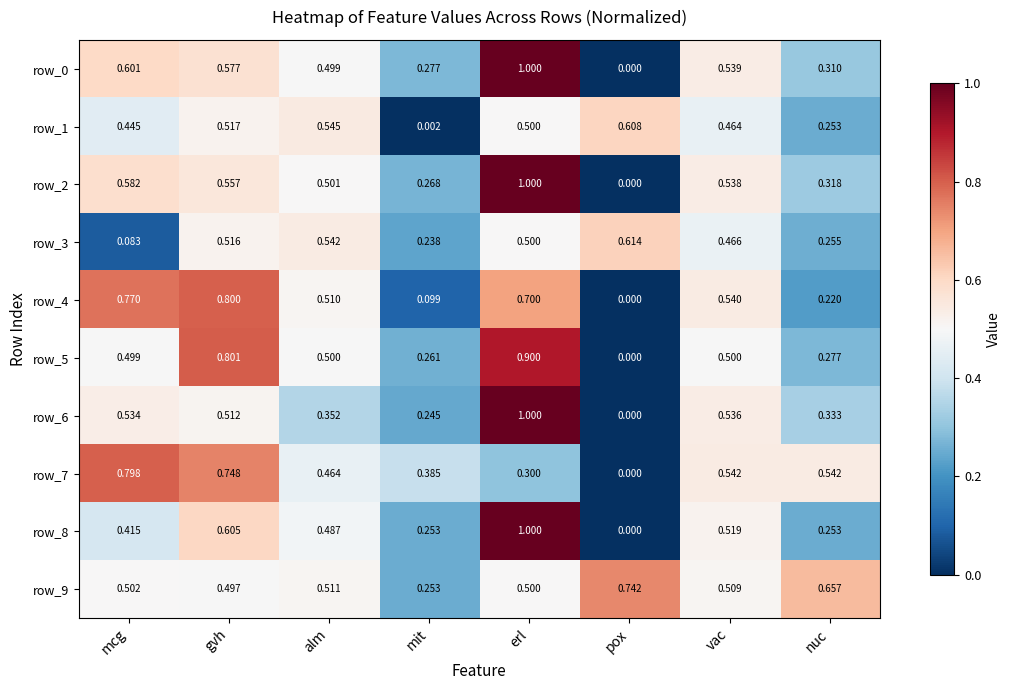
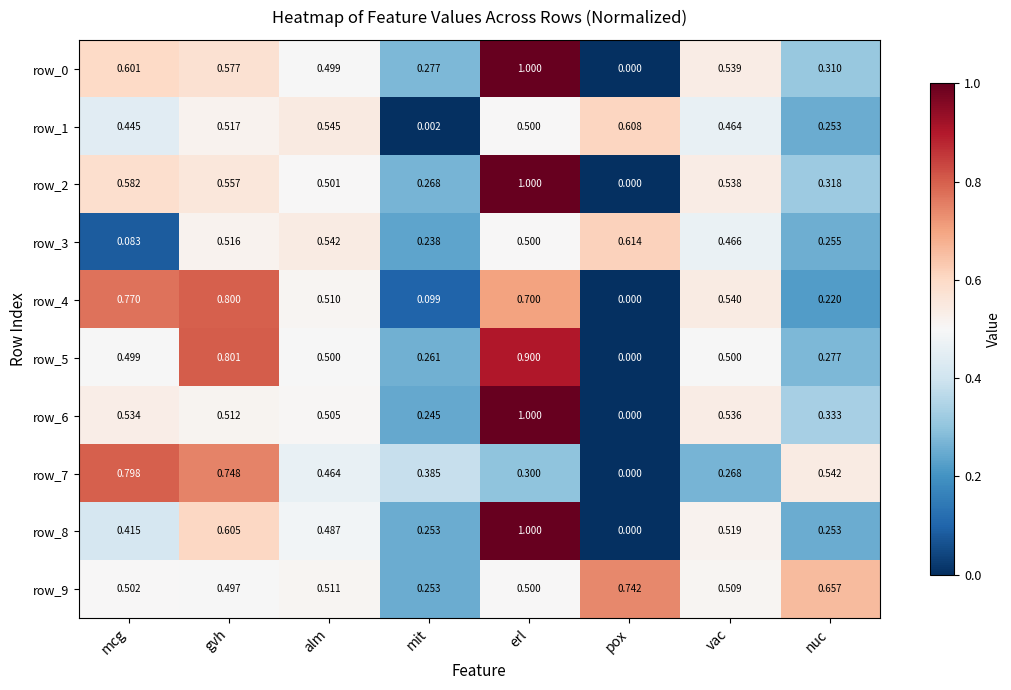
  {
    "row_0": {
      "mcg": 0.601,
      "gvh": 0.577,
      "alm": 0.499,
      "mit": 0.277,
      "erl": 1.000,
      "pox": 0.000,
      "vac": 0.539,
      "nuc": 0.310
    },
    "row_1": {
      "mcg": 0.445,
      "gvh": 0.517,
      "alm": 0.545,
      "mit": 0.002,
      "erl": 0.500,
      "pox": 0.608,
      "vac": 0.464,
      "nuc": 0.253
    },
    "row_2": {
      "mcg": 0.582,
      "gvh": 0.557,
      "alm": 0.501,
      "mit": 0.268,
      "erl": 1.000,
      "pox": 0.000,
      "vac": 0.538,
      "nuc": 0.318
    },
    "row_3": {
      "mcg": 0.083,
      "gvh": 0.516,
      "alm": 0.542,
      "mit": 0.238,
      "erl": 0.500,
      "pox": 0.614,
      "vac": 0.466,
      "nuc": 0.255
    },
    "row_4": {
      "mcg": 0.770,
      "gvh": 0.800,
      "alm": 0.510,
      "mit": 0.099,
      "erl": 0.700,
      "pox": 0.000,
      "vac": 0.540,
      "nuc": 0.220
    },
    "row_5": {
      "mcg": 0.499,
      "gvh": 0.801,
      "alm": 0.500,
      "mit": 0.261,
      "erl": 0.900,
      "pox": 0.000,
      "vac": 0.500,
      "nuc": 0.277
    },
    "row_6": {
      "mcg": 0.534,
      "gvh": 0.512,
-     "alm": 0.352,
+     "alm": 0.505,
      "mit": 0.245,
      "erl": 1.000,
      "pox": 0.000,
      "vac": 0.536,
      "nuc": 0.333
    },
    "row_7": {
      "mcg": 0.798,
      "gvh": 0.748,
      "alm": 0.464,
      "mit": 0.385,
      "erl": 0.300,
      "pox": 0.000,
-     "vac": 0.542,
+     "vac": 0.268,
      "nuc": 0.542
    },
    "row_8": {
      "mcg": 0.415,
      "gvh": 0.605,
      "alm": 0.487,
      "mit": 0.253,
      "erl": 1.000,
      "pox": 0.000,
      "vac": 0.519,
      "nuc": 0.253
    },
    "row_9": {
      "mcg": 0.502,
      "gvh": 0.497,
      "alm": 0.511,
      "mit": 0.253,
      "erl": 0.500,
      "pox": 0.742,
      "vac": 0.509,
      "nuc": 0.657
    }
  }
